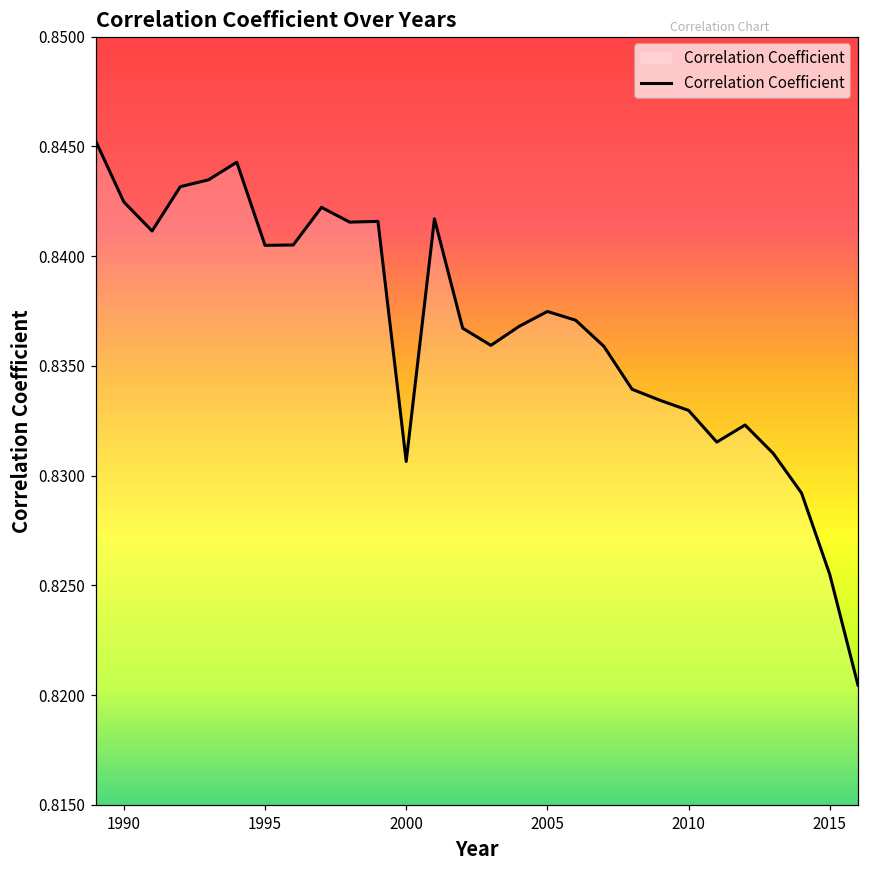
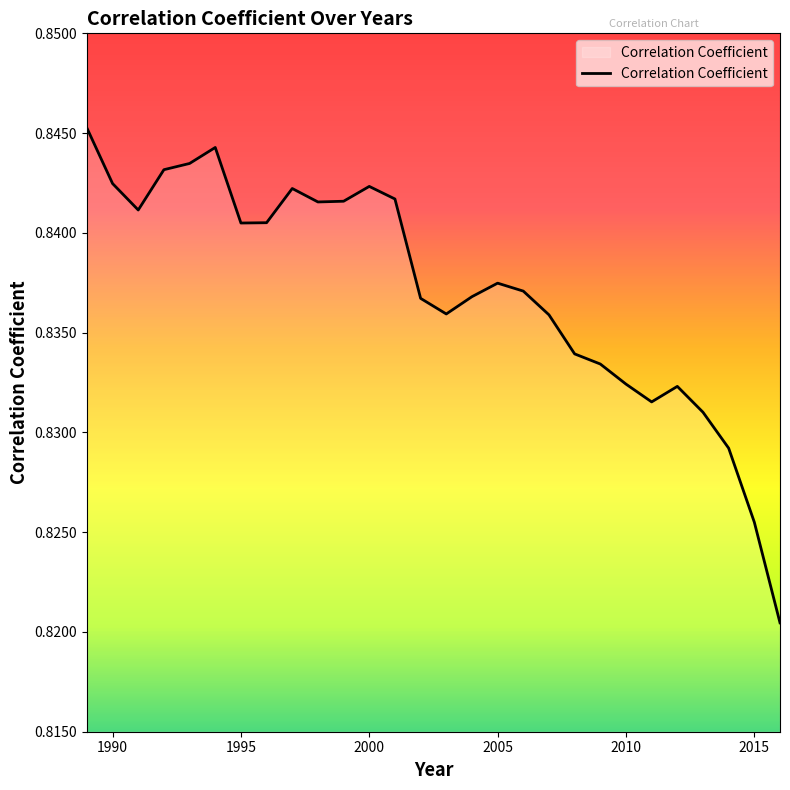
  {
    "1990": 0.8425,
    "1995": 0.8405,
-   "2000": 0.8306,
+   "2000": 0.8423,
    "2005": 0.8375,
-   "2010": 0.8330,
+   "2010": 0.8324,
    "2015": 0.8255
  }
